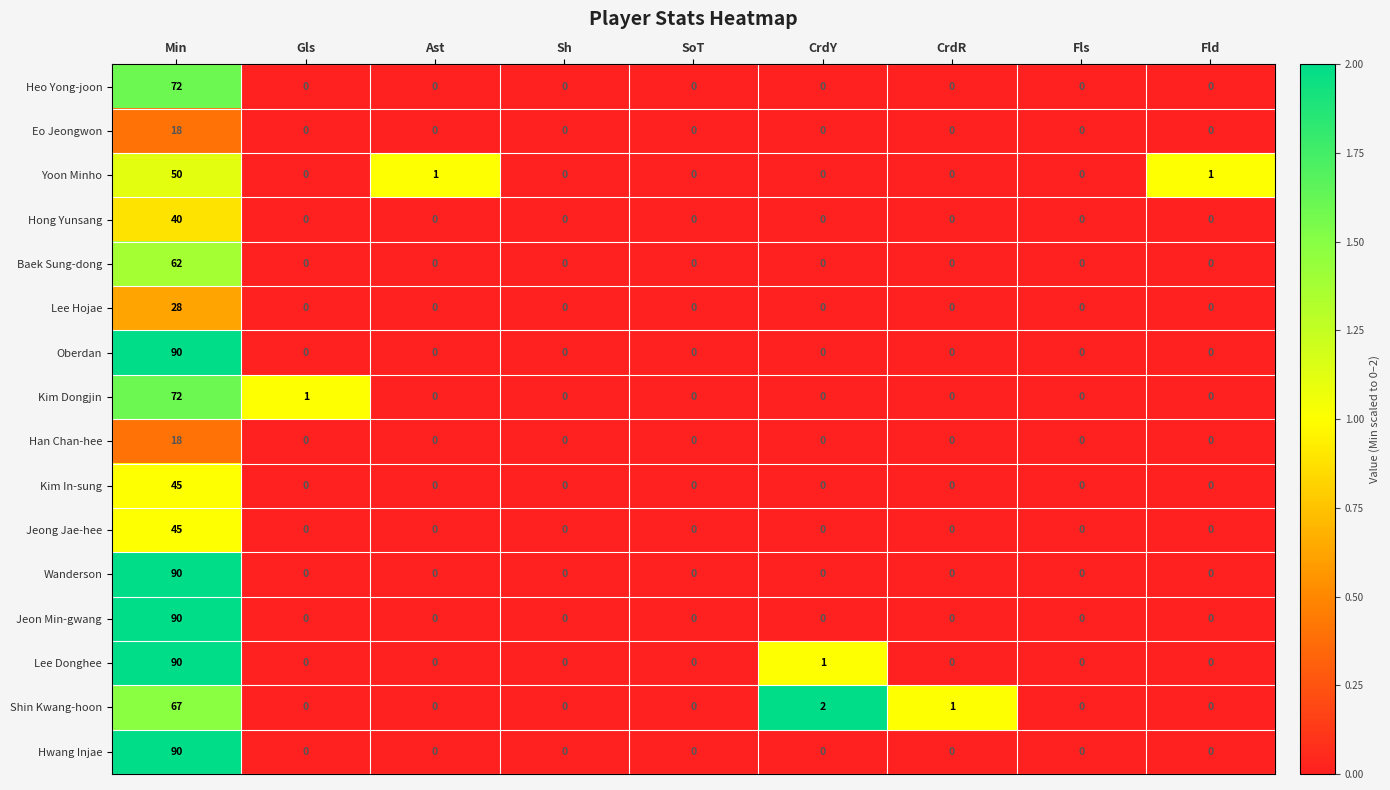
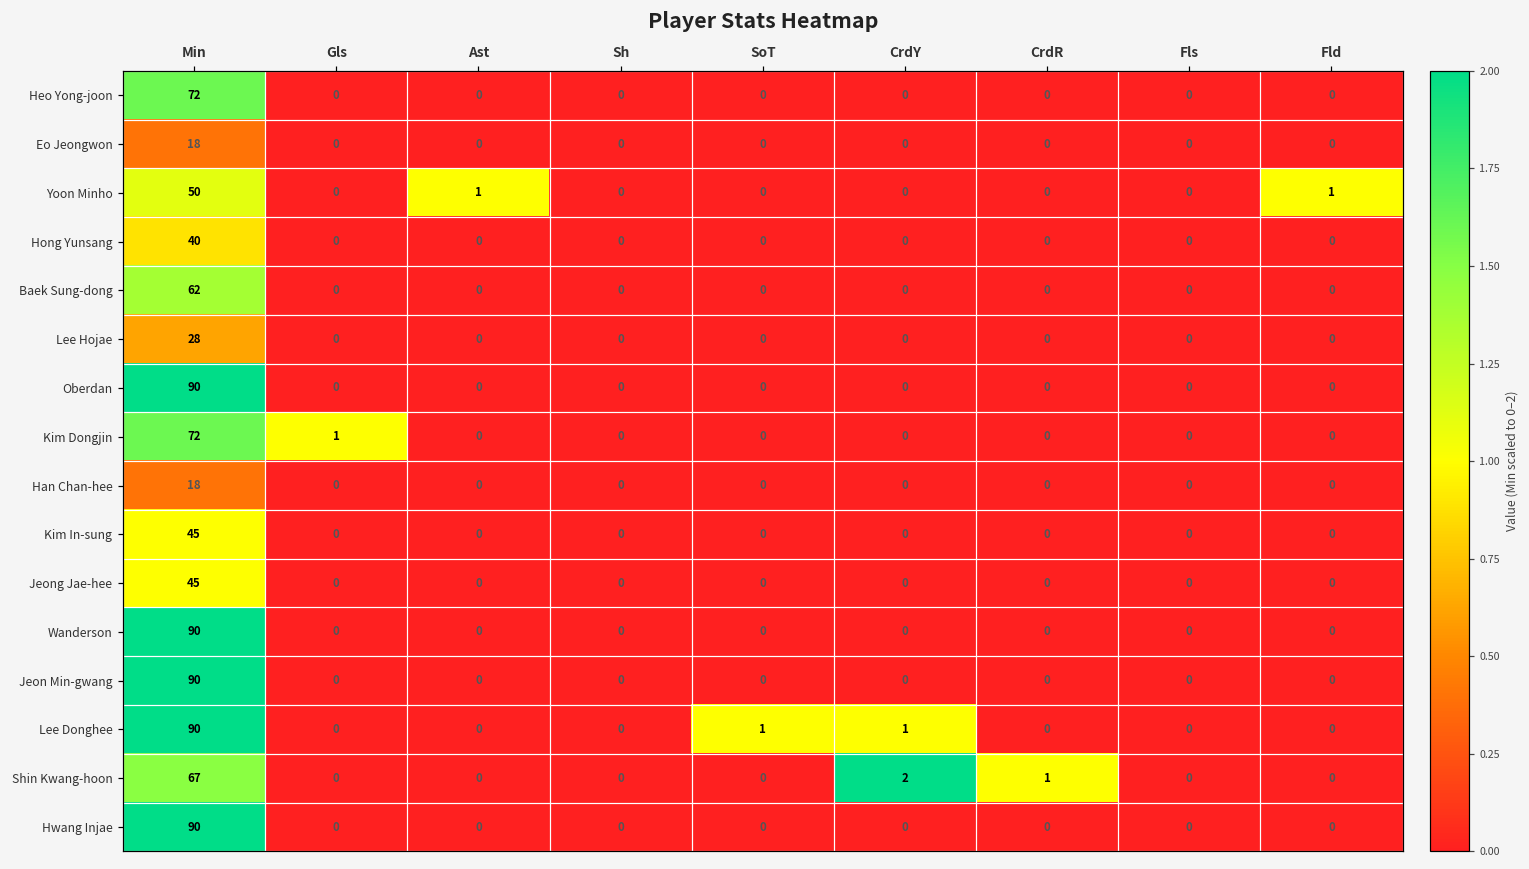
  {
    "Heo Yong-joon": {
      "Min": 72,
      "Gls": 0,
      "Ast": 0,
      "Sh": 0,
      "SoT": 0,
      "CrdY": 0,
      "CrdR": 0,
      "Fls": 0,
      "Fld": 0
    },
    "Eo Jeongwon": {
      "Min": 18,
      "Gls": 0,
      "Ast": 0,
      "Sh": 0,
      "SoT": 0,
      "CrdY": 0,
      "CrdR": 0,
      "Fls": 0,
      "Fld": 0
    },
    "Yoon Minho": {
      "Min": 50,
      "Gls": 0,
      "Ast": 1,
      "Sh": 0,
      "SoT": 0,
      "CrdY": 0,
      "CrdR": 0,
      "Fls": 0,
      "Fld": 1
    },
    "Hong Yunsang": {
      "Min": 40,
      "Gls": 0,
      "Ast": 0,
      "Sh": 0,
      "SoT": 0,
      "CrdY": 0,
      "CrdR": 0,
      "Fls": 0,
      "Fld": 0
    },
    "Baek Sung-dong": {
      "Min": 62,
      "Gls": 0,
      "Ast": 0,
      "Sh": 0,
      "SoT": 0,
      "CrdY": 0,
      "CrdR": 0,
      "Fls": 0,
      "Fld": 0
    },
    "Lee Hojae": {
      "Min": 28,
      "Gls": 0,
      "Ast": 0,
      "Sh": 0,
      "SoT": 0,
      "CrdY": 0,
      "CrdR": 0,
      "Fls": 0,
      "Fld": 0
    },
    "Oberdan": {
      "Min": 90,
      "Gls": 0,
      "Ast": 0,
      "Sh": 0,
      "SoT": 0,
      "CrdY": 0,
      "CrdR": 0,
      "Fls": 0,
      "Fld": 0
    },
    "Kim Dongjin": {
      "Min": 72,
      "Gls": 1,
      "Ast": 0,
      "Sh": 0,
      "SoT": 0,
      "CrdY": 0,
      "CrdR": 0,
      "Fls": 0,
      "Fld": 0
    },
    "Han Chan-hee": {
      "Min": 18,
      "Gls": 0,
      "Ast": 0,
      "Sh": 0,
      "SoT": 0,
      "CrdY": 0,
      "CrdR": 0,
      "Fls": 0,
      "Fld": 0
    },
    "Kim In-sung": {
      "Min": 45,
      "Gls": 0,
      "Ast": 0,
      "Sh": 0,
      "SoT": 0,
      "CrdY": 0,
      "CrdR": 0,
      "Fls": 0,
      "Fld": 0
    },
    "Jeong Jae-hee": {
      "Min": 45,
      "Gls": 0,
      "Ast": 0,
      "Sh": 0,
      "SoT": 0,
      "CrdY": 0,
      "CrdR": 0,
      "Fls": 0,
      "Fld": 0
    },
    "Wanderson": {
      "Min": 90,
      "Gls": 0,
      "Ast": 0,
      "Sh": 0,
      "SoT": 0,
      "CrdY": 0,
      "CrdR": 0,
      "Fls": 0,
      "Fld": 0
    },
    "Jeon Min-gwang": {
      "Min": 90,
      "Gls": 0,
      "Ast": 0,
      "Sh": 0,
      "SoT": 0,
      "CrdY": 0,
      "CrdR": 0,
      "Fls": 0,
      "Fld": 0
    },
    "Lee Donghee": {
      "Min": 90,
      "Gls": 0,
      "Ast": 0,
      "Sh": 0,
-     "SoT": 0,
+     "SoT": 1,
      "CrdY": 1,
      "CrdR": 0,
      "Fls": 0,
      "Fld": 0
    },
    "Shin Kwang-hoon": {
      "Min": 67,
      "Gls": 0,
      "Ast": 0,
      "Sh": 0,
      "SoT": 0,
      "CrdY": 2,
      "CrdR": 1,
      "Fls": 0,
      "Fld": 0
    },
    "Hwang Injae": {
      "Min": 90,
      "Gls": 0,
      "Ast": 0,
      "Sh": 0,
      "SoT": 0,
      "CrdY": 0,
      "CrdR": 0,
      "Fls": 0,
      "Fld": 0
    }
  }
